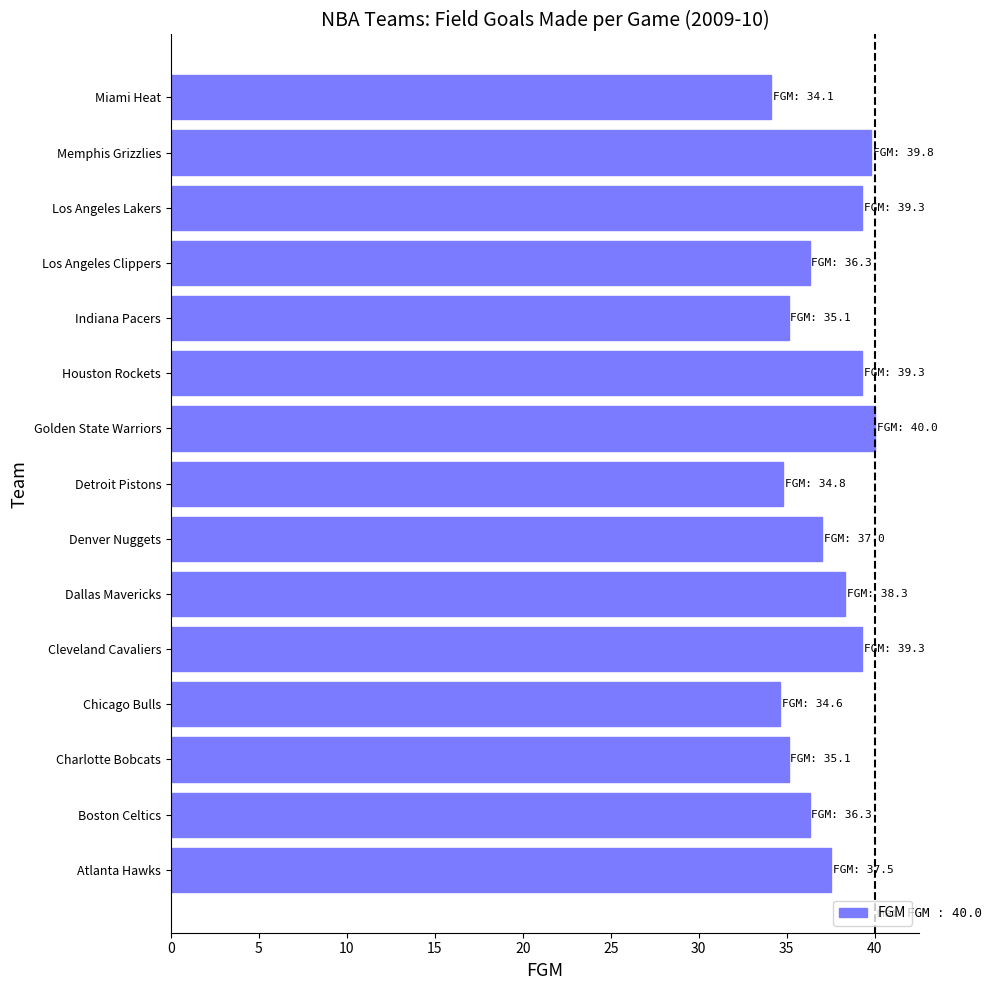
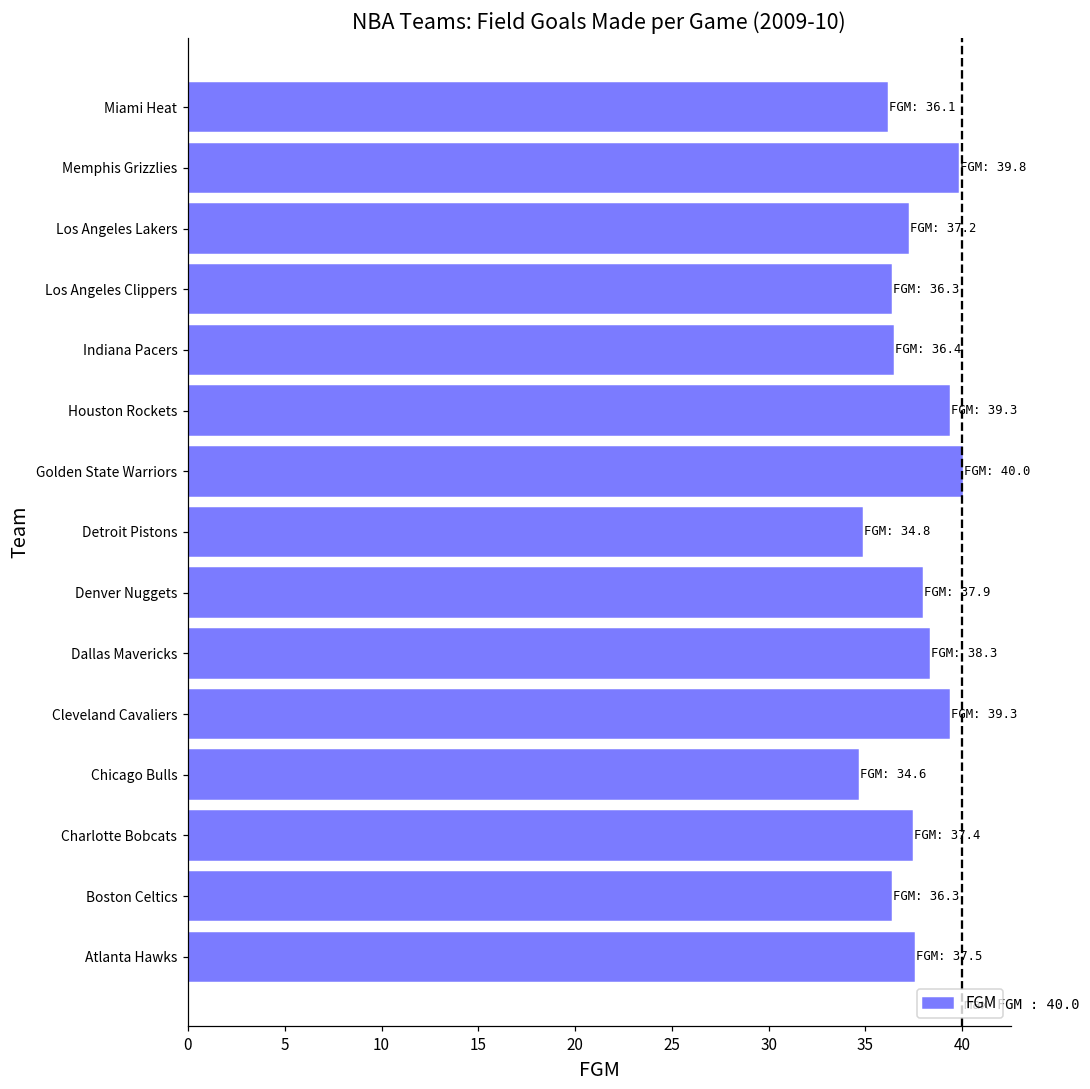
  {
-   "Miami Heat": 34.1,
+   "Miami Heat": 36.1,
    "Memphis Grizzlies": 39.8,
-   "Los Angeles Lakers": 39.3,
+   "Los Angeles Lakers": 37.2,
    "Los Angeles Clippers": 36.3,
-   "Indiana Pacers": 35.1,
+   "Indiana Pacers": 36.4,
    "Houston Rockets": 39.3,
    "Golden State Warriors": 40.0,
    "Detroit Pistons": 34.8,
-   "Denver Nuggets": 37.0,
+   "Denver Nuggets": 37.9,
    "Dallas Mavericks": 38.3,
    "Cleveland Cavaliers": 39.3,
    "Chicago Bulls": 34.6,
-   "Charlotte Bobcats": 35.1,
+   "Charlotte Bobcats": 37.4,
    "Boston Celtics": 36.3,
    "Atlanta Hawks": 37.5
  }
